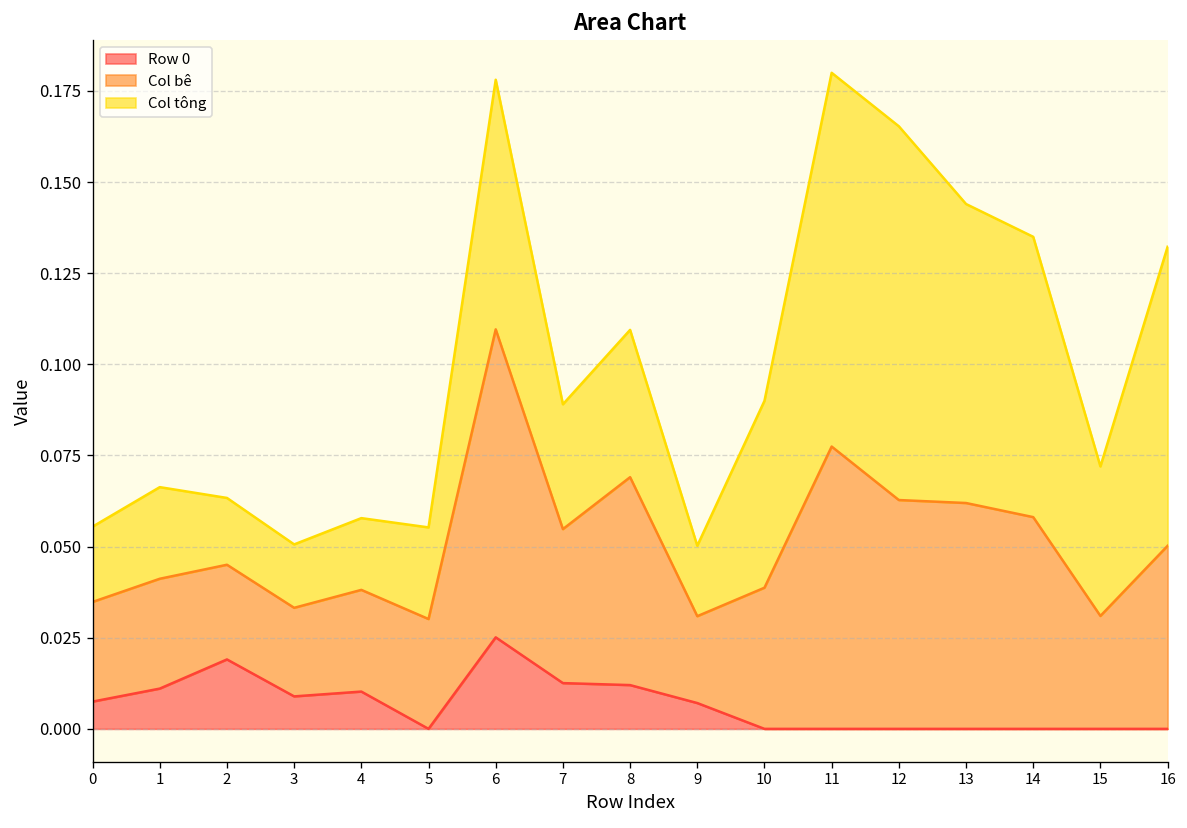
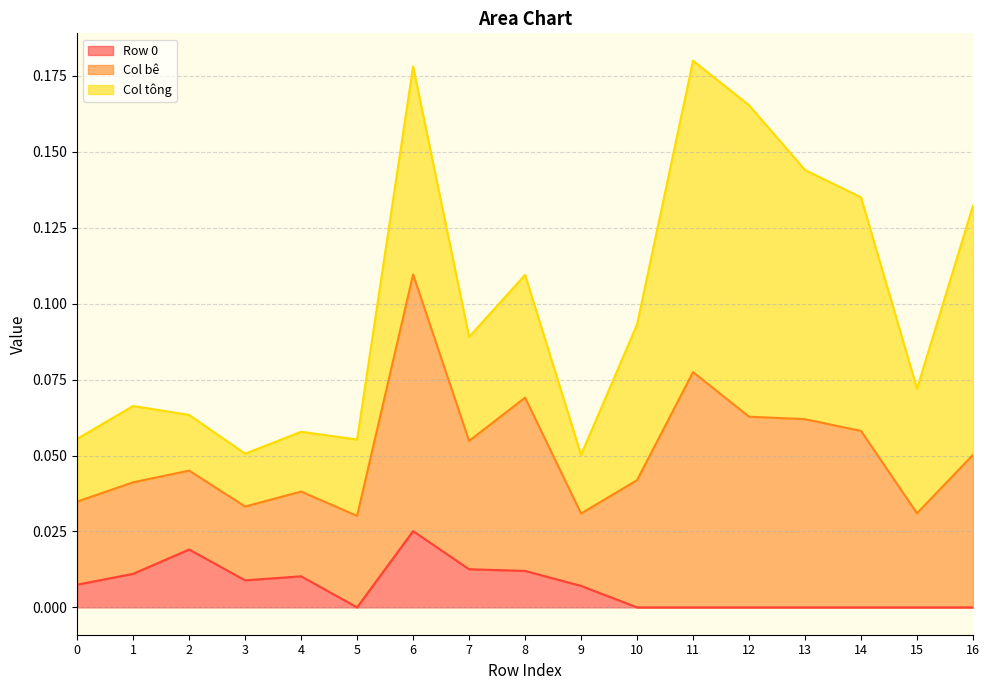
  {
    "Row 0": {
      "0": 0.007,
      "1": 0.011,
      "2": 0.019,
      "3": 0.009,
      "4": 0.010,
      "5": 0.000,
      "6": 0.025,
      "7": 0.013,
      "8": 0.012,
      "9": 0.007,
      "10": 0.000,
      "11": 0.000,
      "12": 0.000,
      "13": 0.000,
      "14": 0.000,
      "15": 0.000,
      "16": 0.000
    },
    "Col bê": {
      "0": 0.027,
      "1": 0.030,
      "2": 0.026,
      "3": 0.024,
      "4": 0.028,
      "5": 0.030,
      "6": 0.084,
      "7": 0.042,
      "8": 0.057,
      "9": 0.024,
-     "10": 0.039,
+     "10": 0.042,
      "11": 0.077,
      "12": 0.063,
      "13": 0.062,
      "14": 0.058,
      "15": 0.031,
      "16": 0.050
    },
    "Col tông": {
      "0": 0.021,
      "1": 0.025,
      "2": 0.018,
      "3": 0.017,
      "4": 0.020,
      "5": 0.025,
      "6": 0.068,
      "7": 0.034,
      "8": 0.040,
      "9": 0.019,
      "10": 0.051,
      "11": 0.103,
      "12": 0.103,
      "13": 0.082,
      "14": 0.077,
      "15": 0.041,
      "16": 0.082
    }
  }
